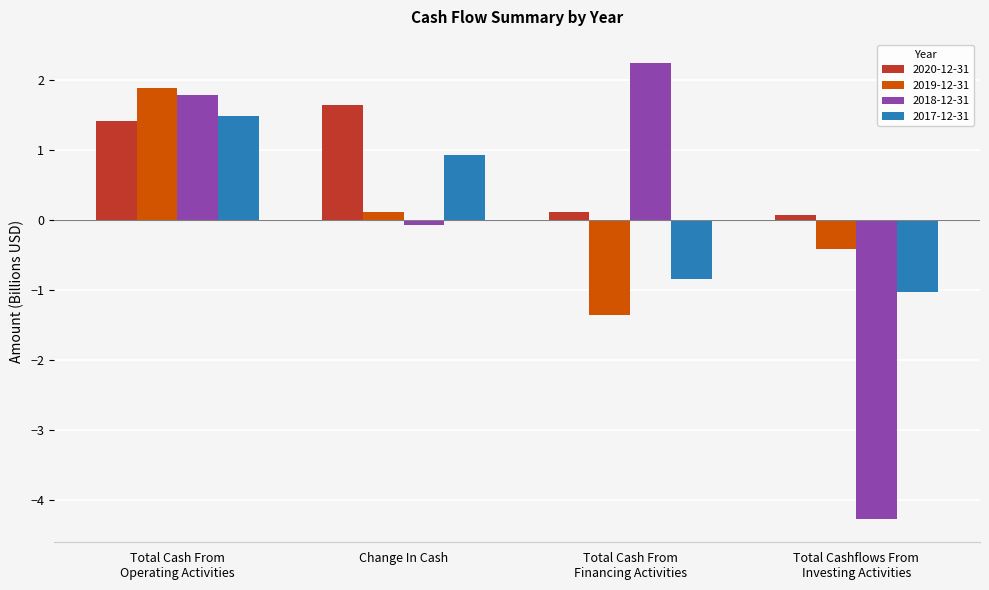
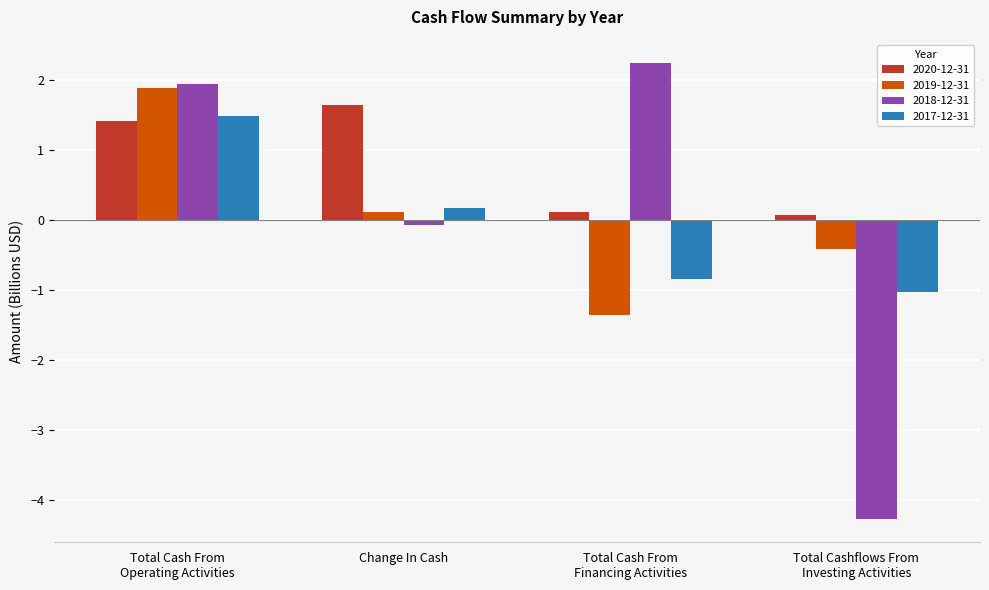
  {
    "2018-12-31": {
-     "Total Cash From Operating Activities": 1.8,
+     "Total Cash From Operating Activities": 1.9,
      "Change In Cash": -0.1,
      "Total Cash From Financing Activities": 2.3,
      "Total Cashflows From Investing Activities": -4.3
    },
    "2017-12-31": {
      "Total Cash From Operating Activities": 1.5,
-     "Change In Cash": 0.9,
+     "Change In Cash": 0.2,
      "Total Cash From Financing Activities": -0.8,
      "Total Cashflows From Investing Activities": -1.0
    }
  }
